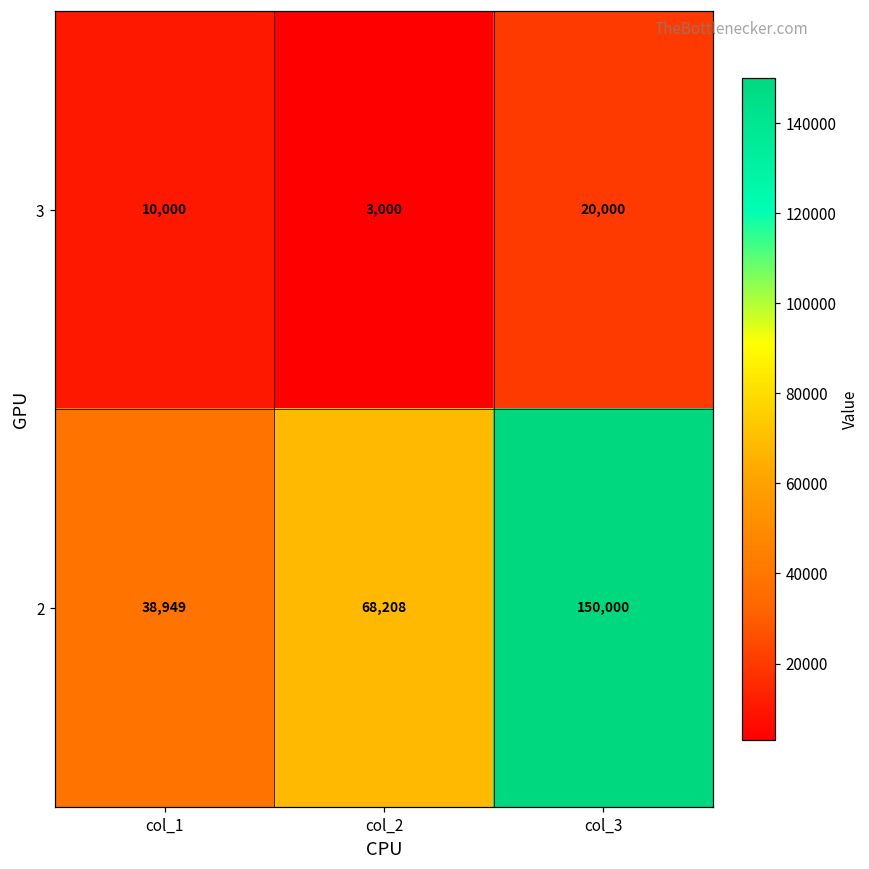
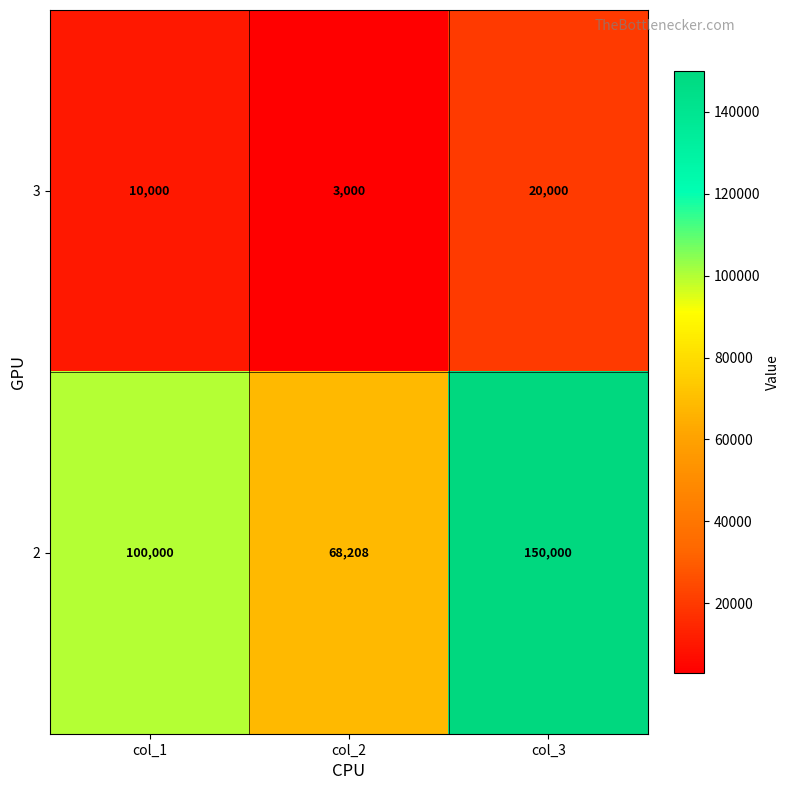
  {
    "3": {
      "col_1": "10,000",
      "col_2": "3,000",
      "col_3": "20,000"
    },
    "2": {
-     "col_1": "38,949",
+     "col_1": "100,000",
      "col_2": "68,208",
      "col_3": "150,000"
    }
  }
